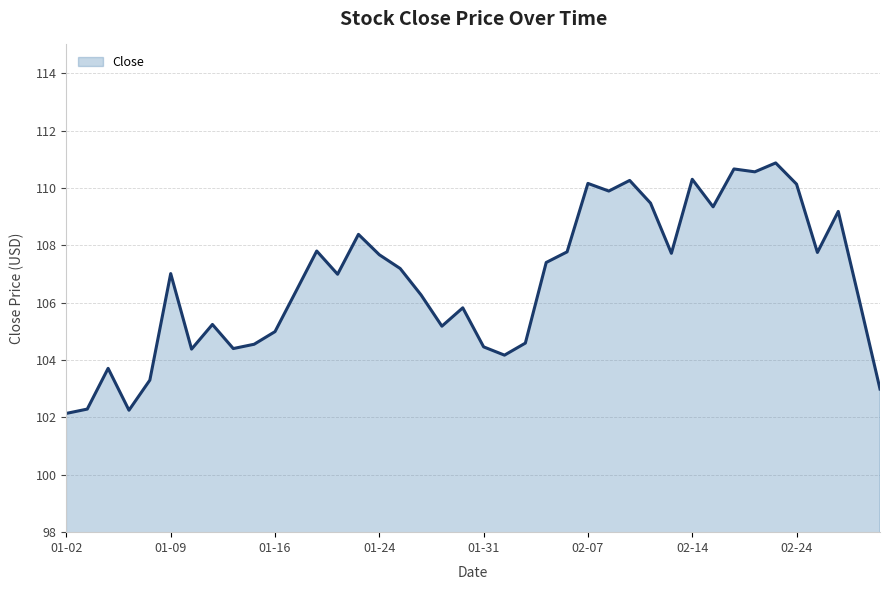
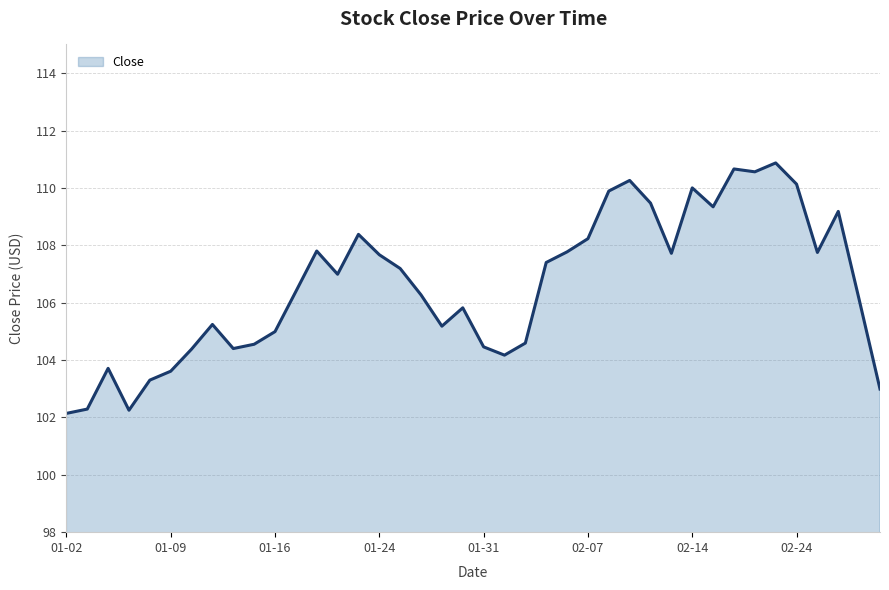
  {
    "01-02": 102.1,
-   "01-09": 107.0,
+   "01-09": 103.6,
    "01-16": 105.0,
    "01-24": 107.7,
    "01-31": 104.5,
-   "02-07": 110.2,
-   "02-14": 110.3,
+   "02-07": 108.2,
+   "02-14": 110.0,
    "02-24": 110.1
  }
